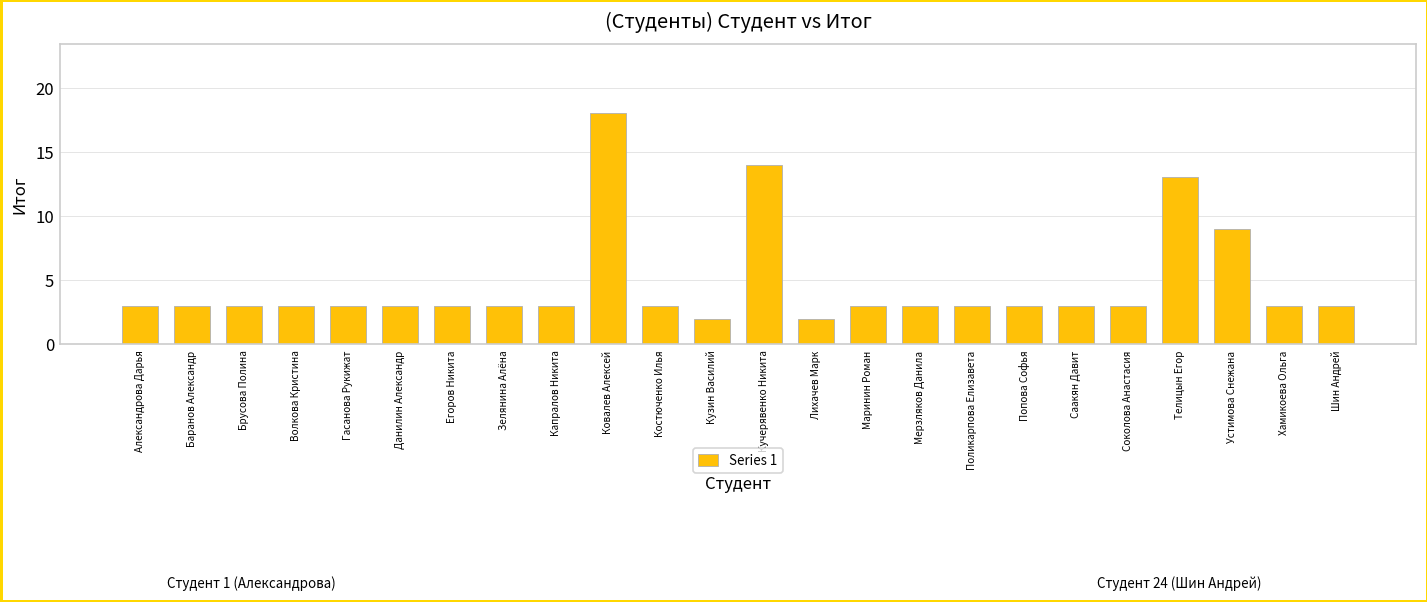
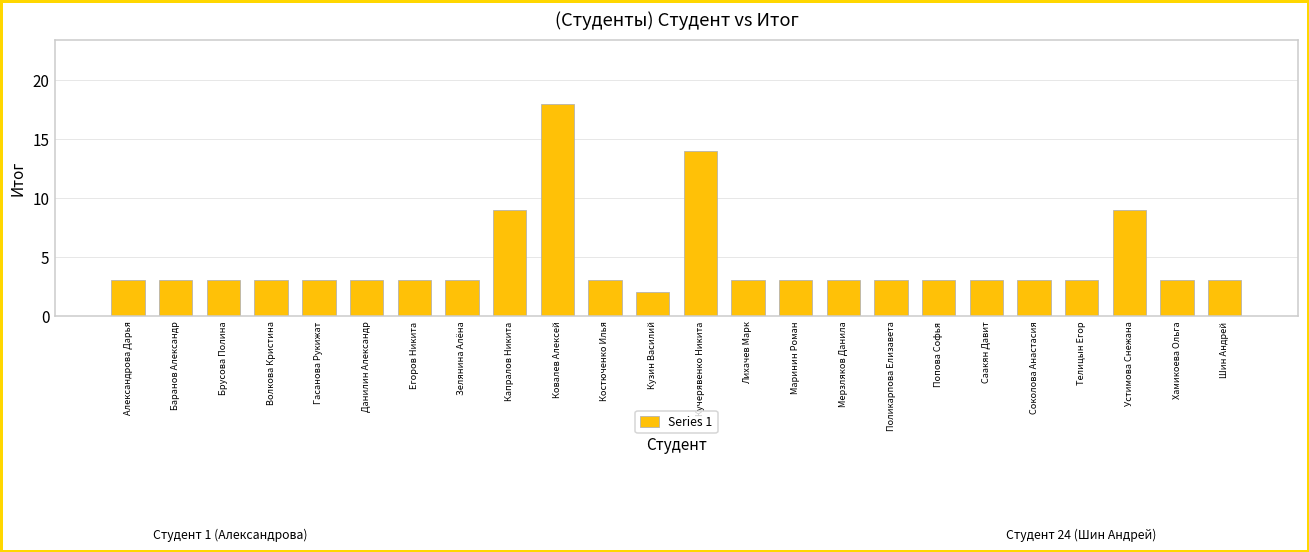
  {
    "Александрова Дарья": 3,
    "Баранов Александр": 3,
    "Брусова Полина": 3,
    "Волкова Кристина": 3,
    "Гасанова Рукижат": 3,
    "Данилин Александр": 3,
    "Егоров Никита": 3,
    "Зелянина Алёна": 3,
-   "Капралов Никита": 3,
+   "Капралов Никита": 9,
    "Ковалев Алексей": 18,
    "Костюченко Илья": 3,
    "Кузин Василий": 2,
    "Кучерявенко Никита": 14,
-   "Лихачев Марк": 2,
+   "Лихачев Марк": 3,
    "Маринин Роман": 3,
    "Мерзляков Данила": 3,
    "Поликарпова Елизавета": 3,
    "Попова Софья": 3,
    "Саакян Давит": 3,
    "Соколова Анастасия": 3,
-   "Телицын Егор": 13,
+   "Телицын Егор": 3,
    "Устимова Снежана": 9,
    "Хамикоева Ольга": 3,
    "Шин Андрей": 3
  }
